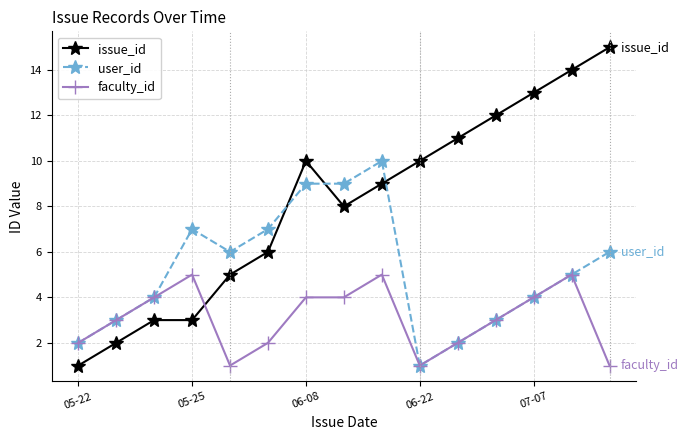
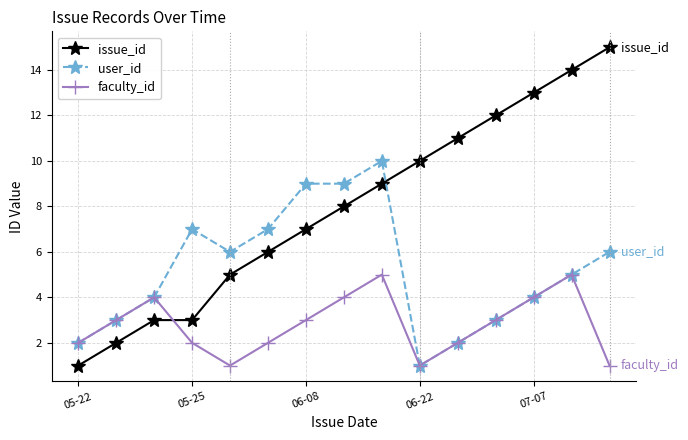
  {
    "issue_id": {
      "05-22": 1,
      "05-25": 3,
-     "06-08": 10,
+     "06-08": 7,
      "06-22": 10,
      "07-07": 13
    },
    "user_id": {
      "05-25": 7,
      "06-08": 9
    },
    "faculty_id": {
-     "05-25": 5,
-     "06-08": 4
+     "05-25": 2,
+     "06-08": 3
    }
  }
